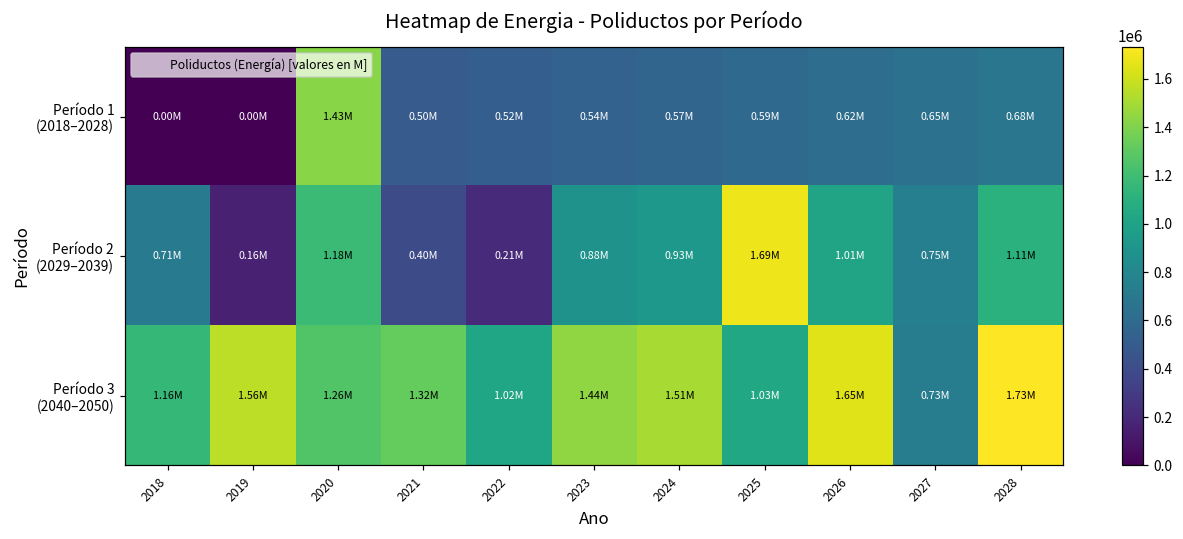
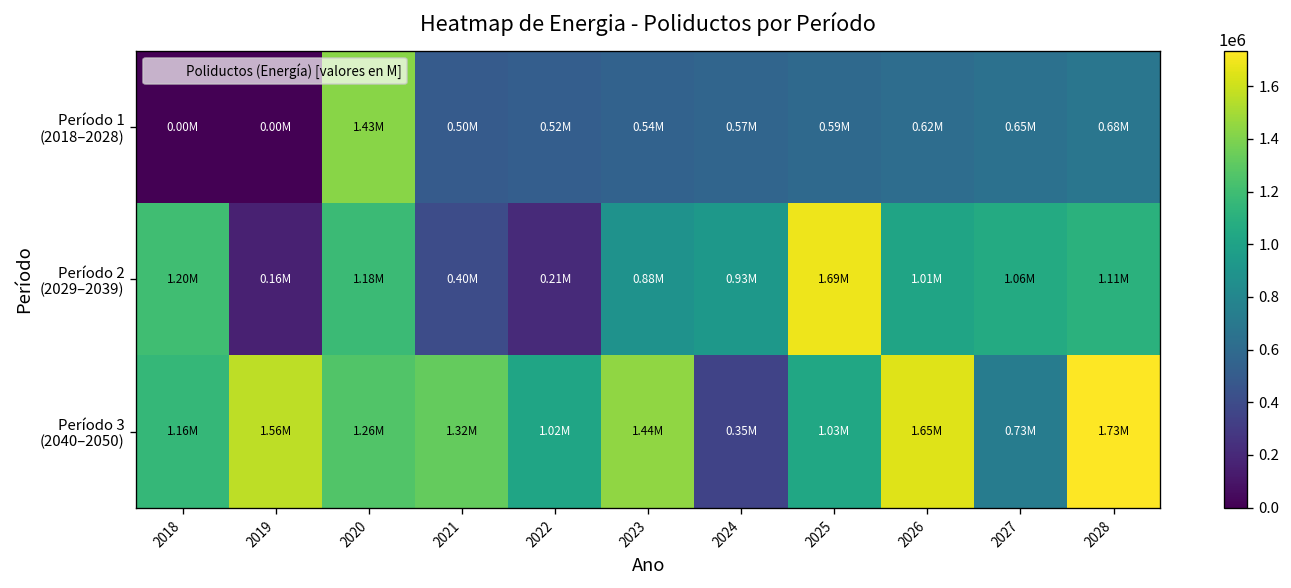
  {
    "Período 1 (2018–2028)": {
      "2018": "0.00M",
      "2019": "0.00M",
      "2020": "1.43M",
      "2021": "0.50M",
      "2022": "0.52M",
      "2023": "0.54M",
      "2024": "0.57M",
      "2025": "0.59M",
      "2026": "0.62M",
      "2027": "0.65M",
      "2028": "0.68M"
    },
    "Período 2 (2029–2039)": {
-     "2018": "0.71M",
+     "2018": "1.20M",
      "2019": "0.16M",
      "2020": "1.18M",
      "2021": "0.40M",
      "2022": "0.21M",
      "2023": "0.88M",
      "2024": "0.93M",
      "2025": "1.69M",
      "2026": "1.01M",
-     "2027": "0.75M",
+     "2027": "1.06M",
      "2028": "1.11M"
    },
    "Período 3 (2040–2050)": {
      "2018": "1.16M",
      "2019": "1.56M",
      "2020": "1.26M",
      "2021": "1.32M",
      "2022": "1.02M",
      "2023": "1.44M",
-     "2024": "1.51M",
+     "2024": "0.35M",
      "2025": "1.03M",
      "2026": "1.65M",
      "2027": "0.73M",
      "2028": "1.73M"
    }
  }
